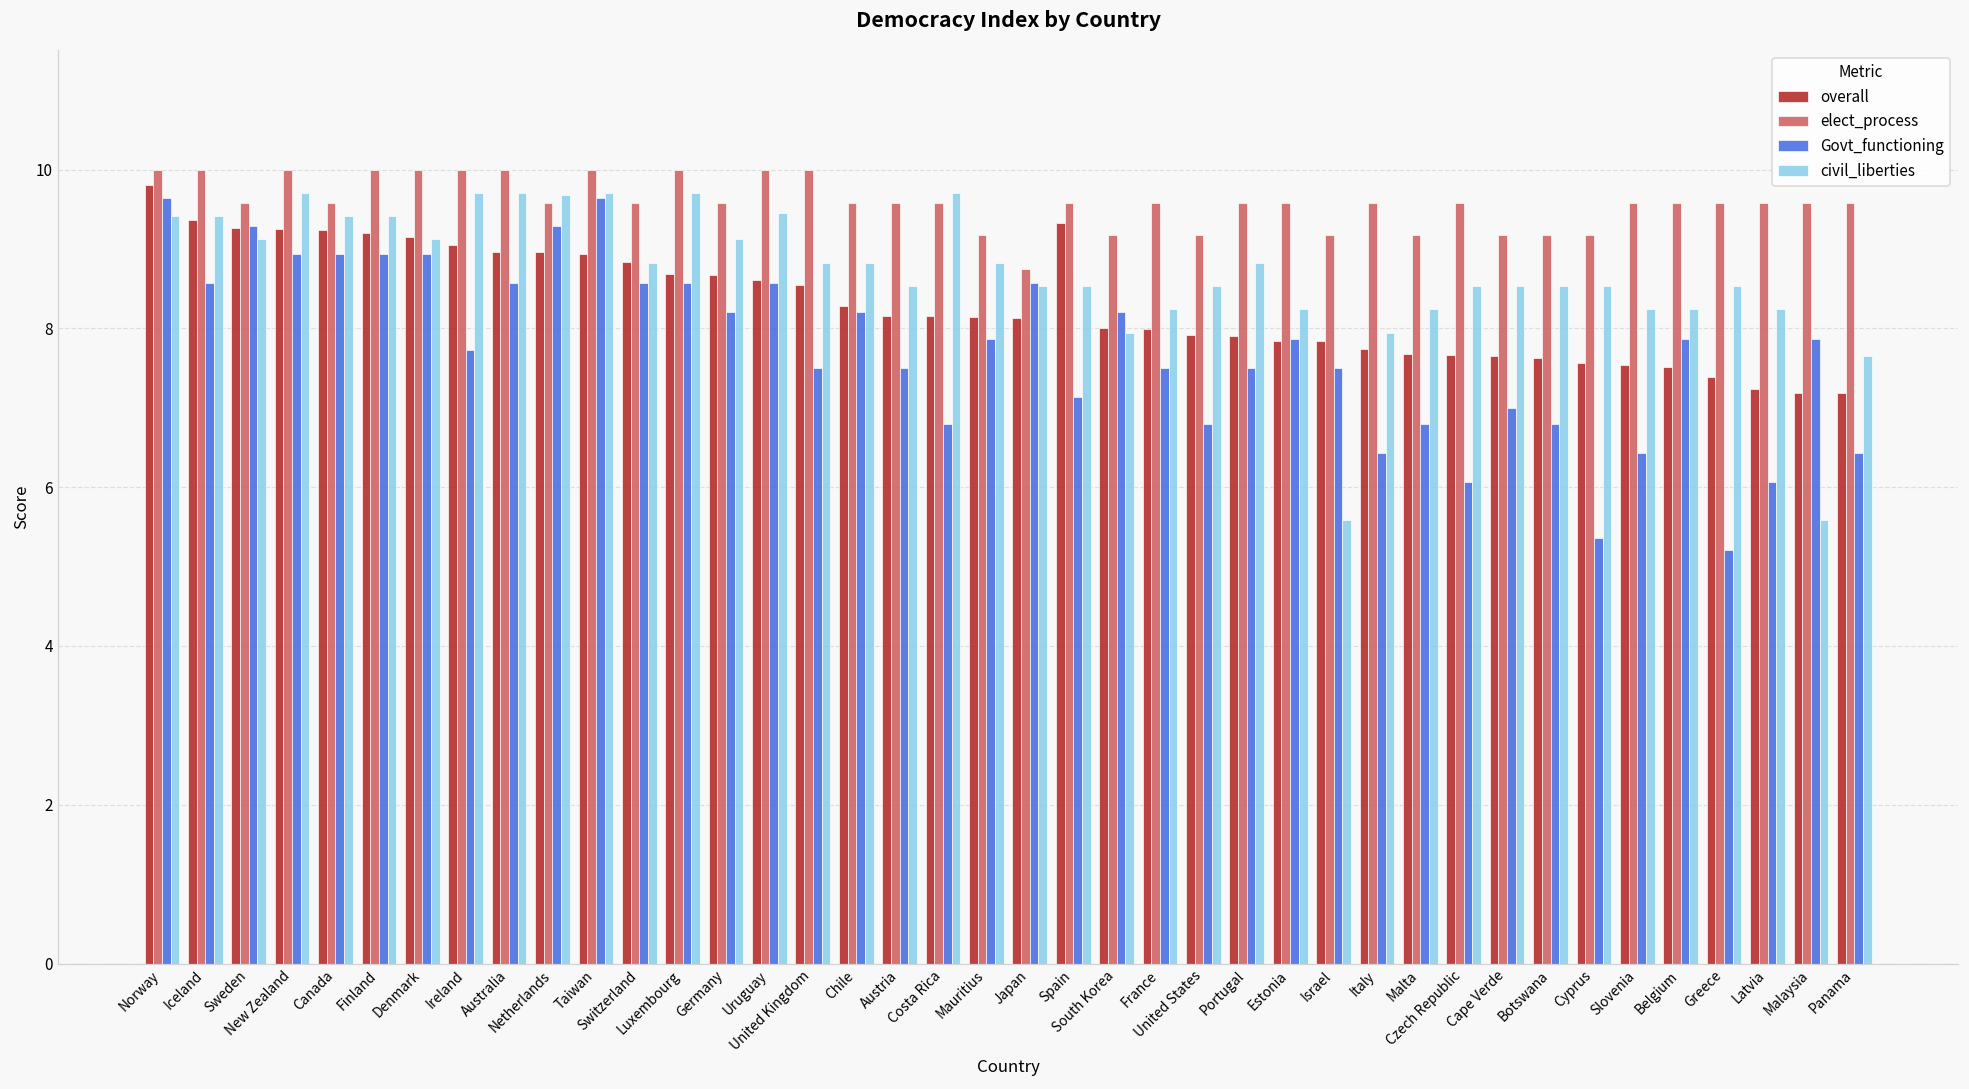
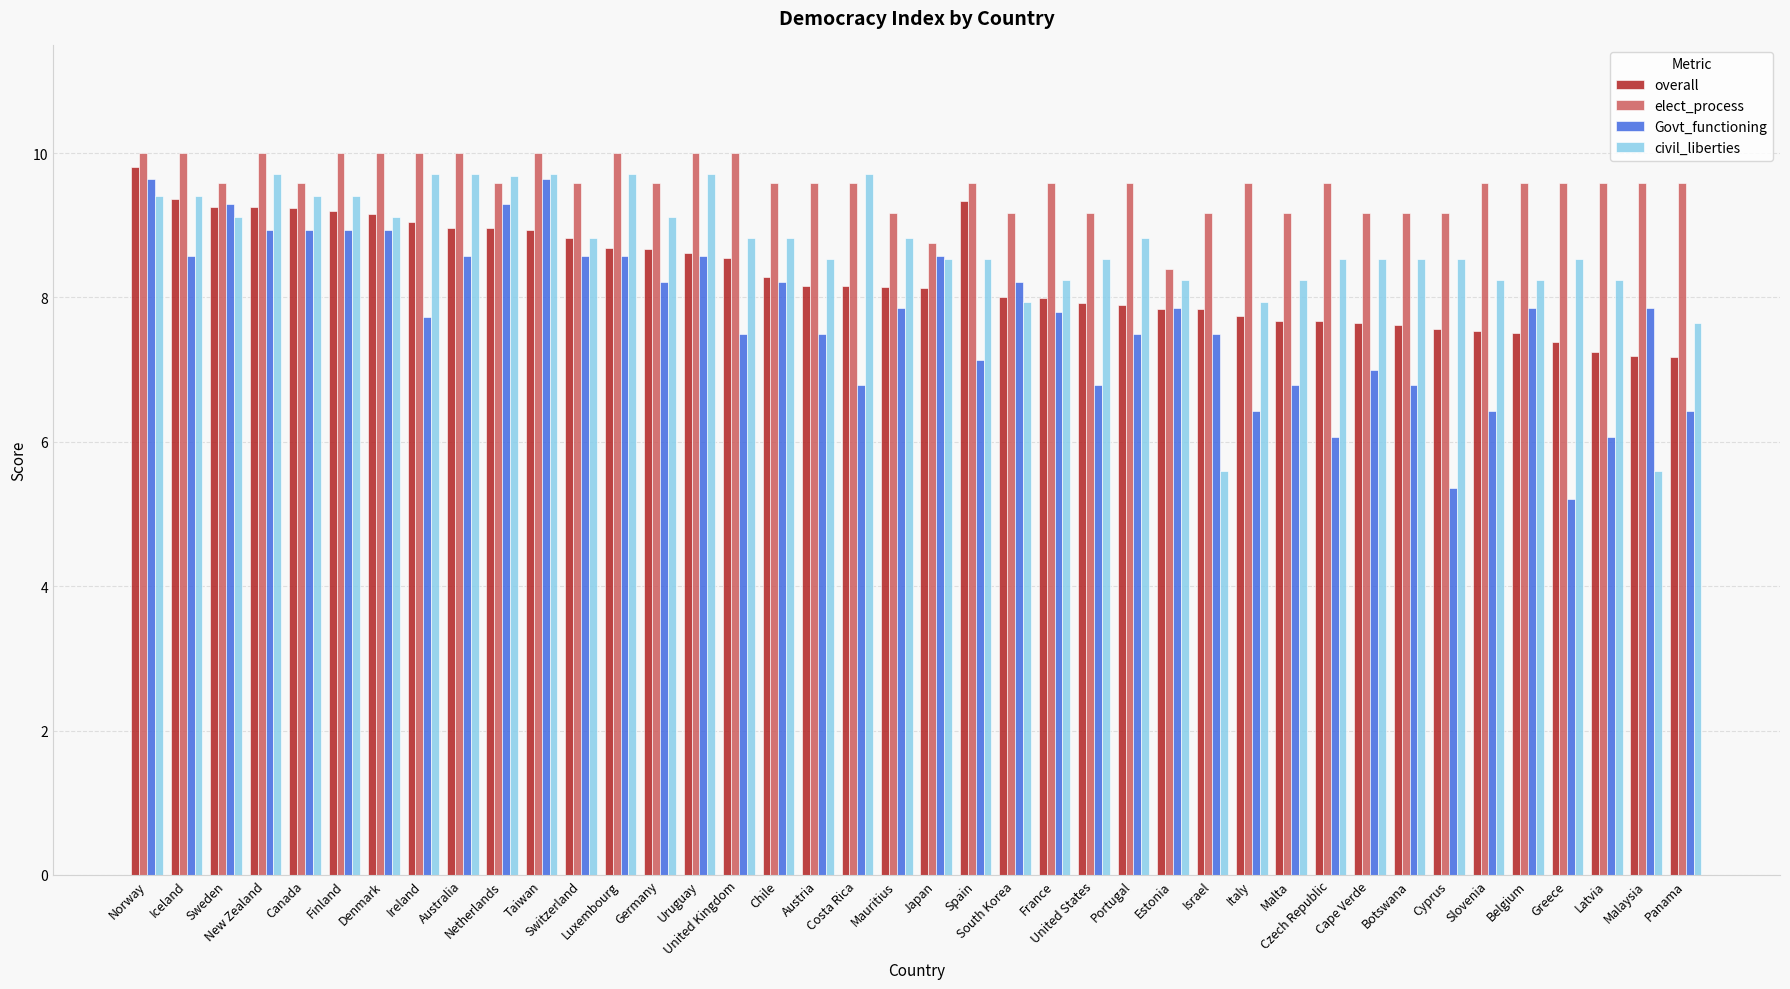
  {
    "overall": {
      "Norway": 9.8,
      "Iceland": 9.4,
      "Sweden": 9.3,
      "New Zealand": 9.3,
      "Canada": 9.2,
      "Finland": 9.2,
      "Denmark": 9.2,
      "Ireland": 9.1,
      "Australia": 9.0,
      "Netherlands": 9.0,
      "Taiwan": 8.9,
      "Switzerland": 8.8,
      "Luxembourg": 8.7,
      "Germany": 8.7,
      "Uruguay": 8.6,
      "United Kingdom": 8.5,
      "Chile": 8.3,
      "Austria": 8.2,
      "Costa Rica": 8.2,
      "Mauritius": 8.1,
      "Japan": 8.1,
      "Spain": 9.3,
      "South Korea": 8.0,
      "France": 8.0,
      "United States": 7.9,
      "Portugal": 7.9,
      "Estonia": 7.8,
      "Israel": 7.8,
      "Italy": 7.7,
      "Malta": 7.7,
      "Czech Republic": 7.7,
      "Cape Verde": 7.7,
      "Botswana": 7.6,
      "Cyprus": 7.6,
      "Slovenia": 7.5,
      "Belgium": 7.5,
      "Greece": 7.4,
      "Latvia": 7.2,
      "Malaysia": 7.2,
      "Panama": 7.2
    },
    "elect_process": {
      "Norway": 10.0,
      "Iceland": 10.0,
      "Sweden": 9.6,
      "New Zealand": 10.0,
      "Canada": 9.6,
      "Finland": 10.0,
      "Denmark": 10.0,
      "Ireland": 10.0,
      "Australia": 10.0,
      "Netherlands": 9.6,
      "Taiwan": 10.0,
      "Switzerland": 9.6,
      "Luxembourg": 10.0,
      "Germany": 9.6,
      "Uruguay": 10.0,
      "United Kingdom": 10.0,
      "Chile": 9.6,
      "Austria": 9.6,
      "Costa Rica": 9.6,
      "Mauritius": 9.2,
      "Japan": 8.8,
      "Spain": 9.6,
      "South Korea": 9.2,
      "France": 9.6,
      "United States": 9.2,
      "Portugal": 9.6,
-     "Estonia": 9.6,
+     "Estonia": 8.4,
      "Israel": 9.2,
      "Italy": 9.6,
      "Malta": 9.2,
      "Czech Republic": 9.6,
      "Cape Verde": 9.2,
      "Botswana": 9.2,
      "Cyprus": 9.2,
      "Slovenia": 9.6,
      "Belgium": 9.6,
      "Greece": 9.6,
      "Latvia": 9.6,
      "Malaysia": 9.6,
      "Panama": 9.6
    },
    "Govt_functioning": {
      "Norway": 9.6,
      "Iceland": 8.6,
      "Sweden": 9.3,
      "New Zealand": 8.9,
      "Canada": 8.9,
      "Finland": 8.9,
      "Denmark": 8.9,
      "Ireland": 7.7,
      "Australia": 8.6,
      "Netherlands": 9.3,
      "Taiwan": 9.6,
      "Switzerland": 8.6,
      "Luxembourg": 8.6,
      "Germany": 8.2,
      "Uruguay": 8.6,
      "United Kingdom": 7.5,
      "Chile": 8.2,
      "Austria": 7.5,
      "Costa Rica": 6.8,
      "Mauritius": 7.9,
      "Japan": 8.6,
      "Spain": 7.1,
      "South Korea": 8.2,
-     "France": 7.5,
+     "France": 7.8,
      "United States": 6.8,
      "Portugal": 7.5,
      "Estonia": 7.9,
      "Israel": 7.5,
      "Italy": 6.4,
      "Malta": 6.8,
      "Czech Republic": 6.1,
      "Cape Verde": 7.0,
      "Botswana": 6.8,
      "Cyprus": 5.4,
      "Slovenia": 6.4,
      "Belgium": 7.9,
      "Greece": 5.2,
      "Latvia": 6.1,
      "Malaysia": 7.9,
      "Panama": 6.4
    },
    "civil_liberties": {
      "Norway": 9.4,
      "Iceland": 9.4,
      "Sweden": 9.1,
      "New Zealand": 9.7,
      "Canada": 9.4,
      "Finland": 9.4,
      "Denmark": 9.1,
      "Ireland": 9.7,
      "Australia": 9.7,
      "Netherlands": 9.7,
      "Taiwan": 9.7,
      "Switzerland": 8.8,
      "Luxembourg": 9.7,
      "Germany": 9.1,
-     "Uruguay": 9.5,
+     "Uruguay": 9.7,
      "United Kingdom": 8.8,
      "Chile": 8.8,
      "Austria": 8.5,
      "Costa Rica": 9.7,
      "Mauritius": 8.8,
      "Japan": 8.5,
      "Spain": 8.5,
      "South Korea": 7.9,
      "France": 8.2,
      "United States": 8.5,
      "Portugal": 8.8,
      "Estonia": 8.2,
      "Israel": 5.6,
      "Italy": 7.9,
      "Malta": 8.2,
      "Czech Republic": 8.5,
      "Cape Verde": 8.5,
      "Botswana": 8.5,
      "Cyprus": 8.5,
      "Slovenia": 8.2,
      "Belgium": 8.2,
      "Greece": 8.5,
      "Latvia": 8.2,
      "Malaysia": 5.6,
      "Panama": 7.7
    }
  }
